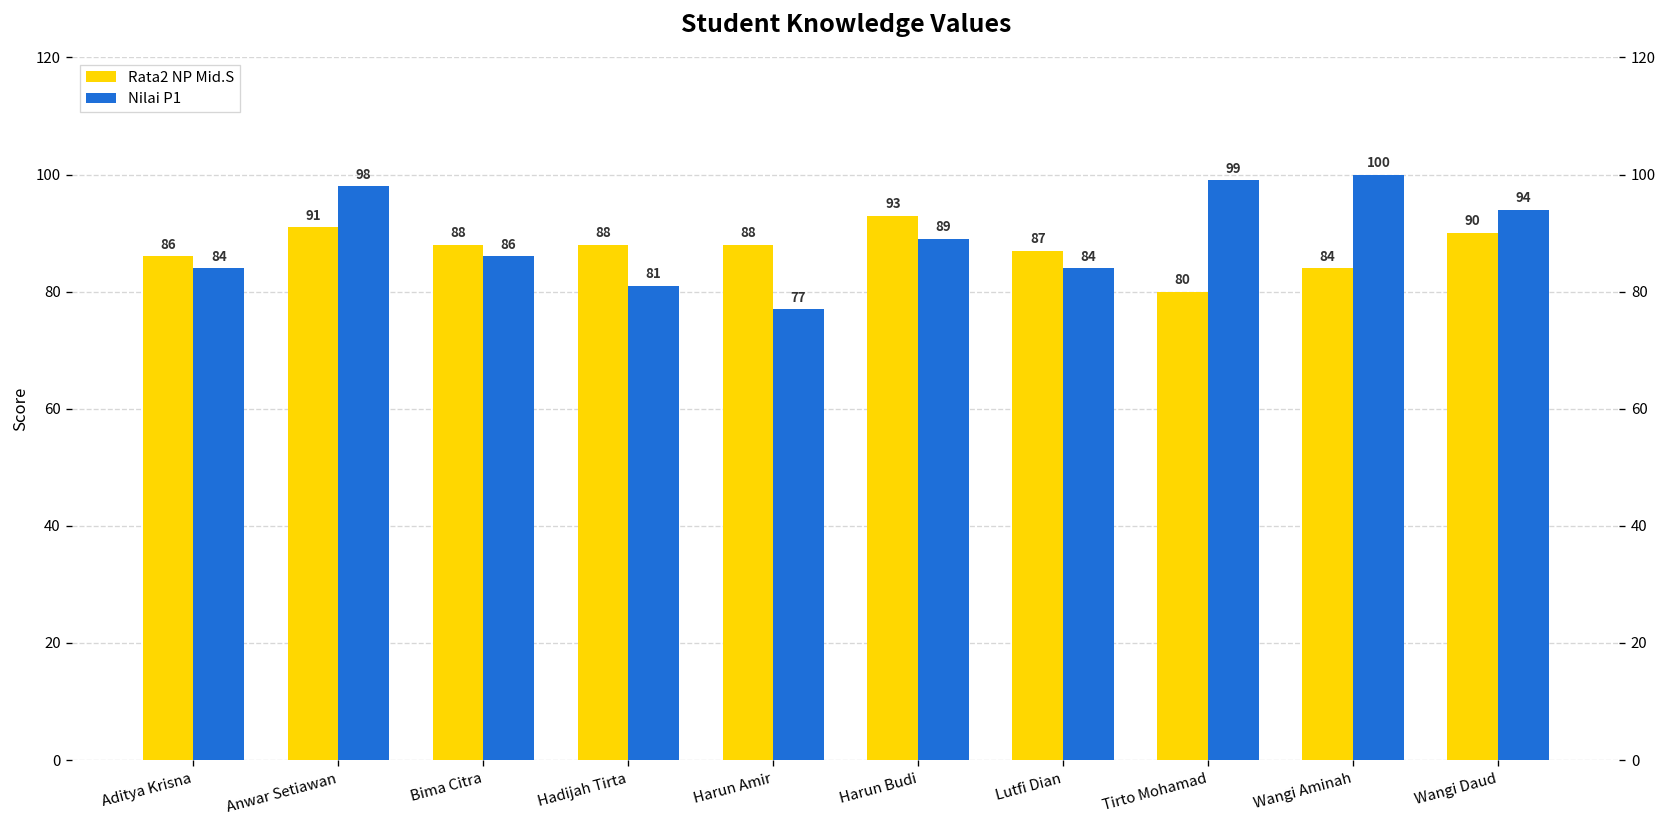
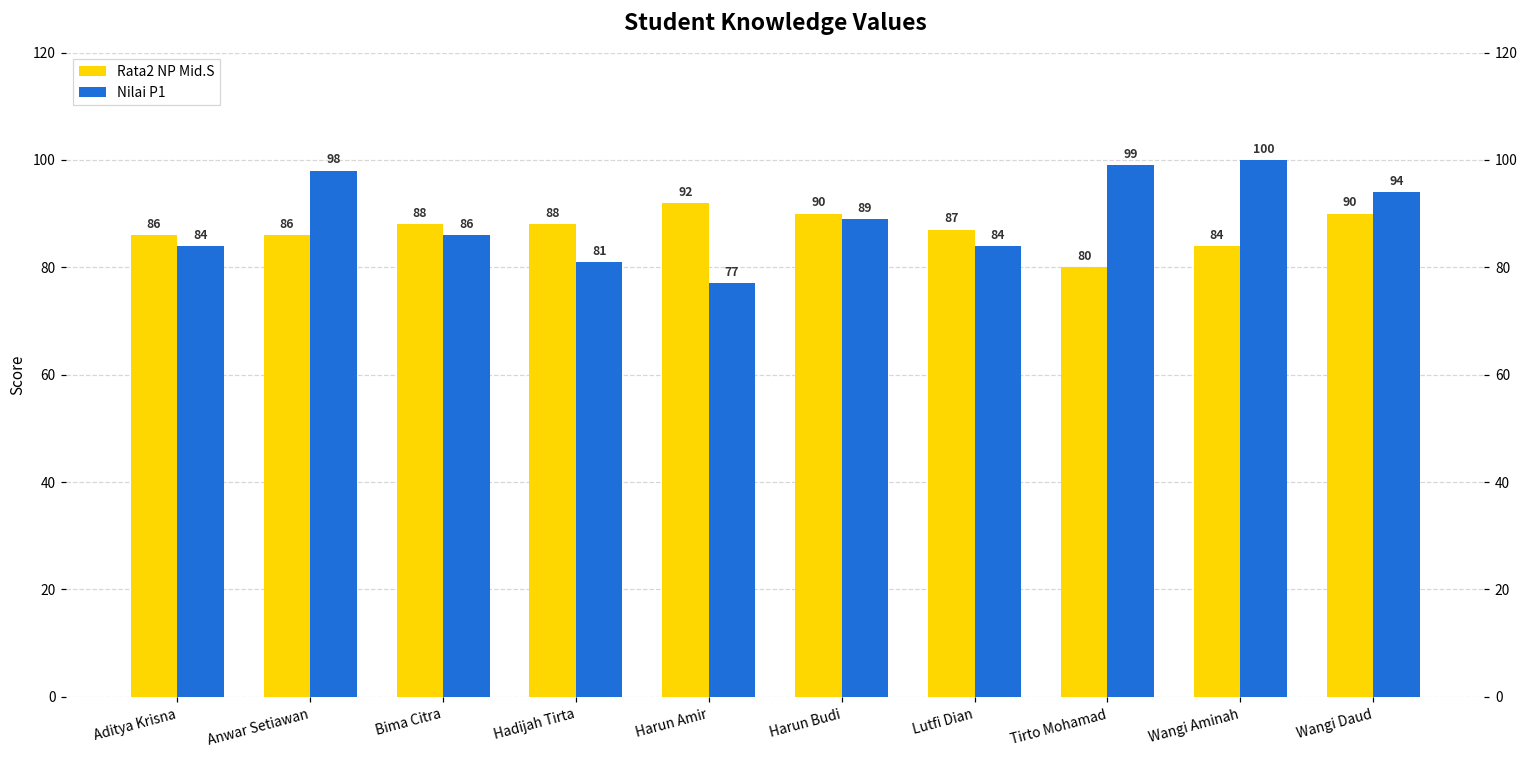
  {
    "Rata2 NP Mid.S": {
      "Aditya Krisna": 86,
-     "Anwar Setiawan": 91,
+     "Anwar Setiawan": 86,
      "Bima Citra": 88,
      "Hadijah Tirta": 88,
-     "Harun Amir": 88,
-     "Harun Budi": 93,
+     "Harun Amir": 92,
+     "Harun Budi": 90,
      "Lutfi Dian": 87,
      "Tirto Mohamad": 80,
      "Wangi Aminah": 84,
      "Wangi Daud": 90
    },
    "Nilai P1": {
      "Aditya Krisna": 84,
      "Anwar Setiawan": 98,
      "Bima Citra": 86,
      "Hadijah Tirta": 81,
      "Harun Amir": 77,
      "Harun Budi": 89,
      "Lutfi Dian": 84,
      "Tirto Mohamad": 99,
      "Wangi Aminah": 100,
      "Wangi Daud": 94
    }
  }
